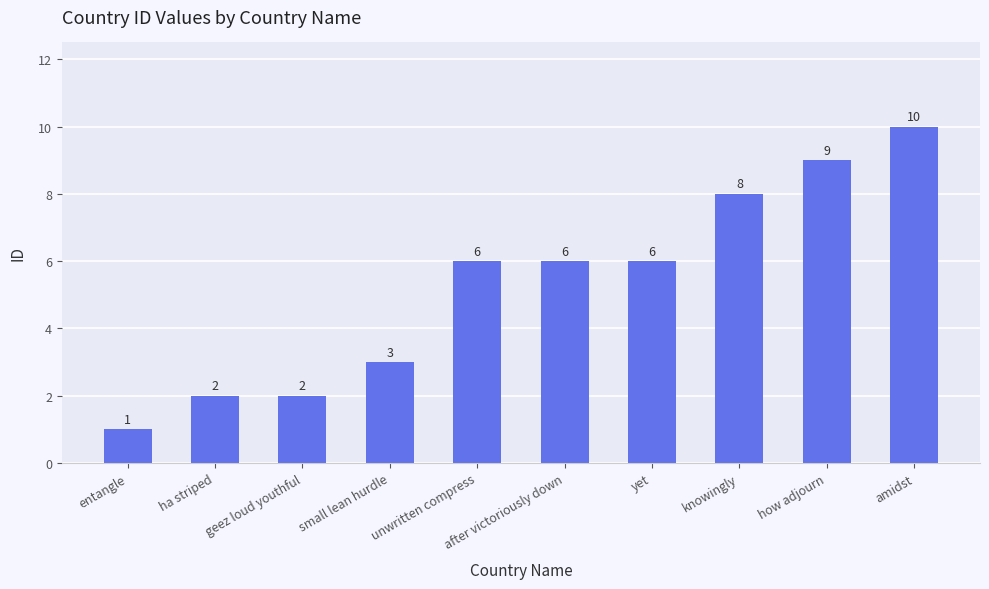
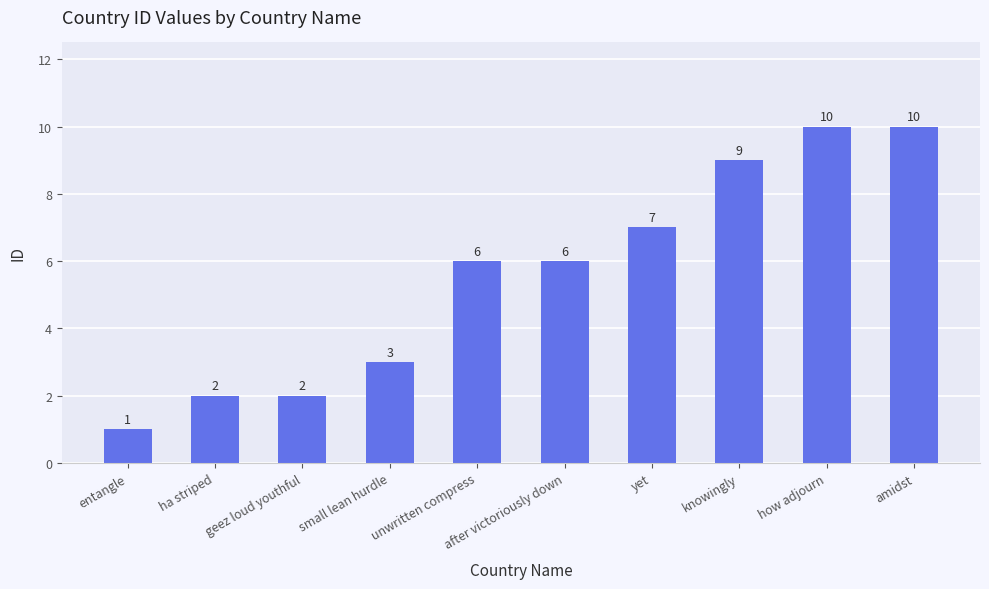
  {
    "entangle": 1,
    "ha striped": 2,
    "geez loud youthful": 2,
    "small lean hurdle": 3,
    "unwritten compress": 6,
    "after victoriously down": 6,
-   "yet": 6,
-   "knowingly": 8,
-   "how adjourn": 9,
+   "yet": 7,
+   "knowingly": 9,
+   "how adjourn": 10,
    "amidst": 10
  }
